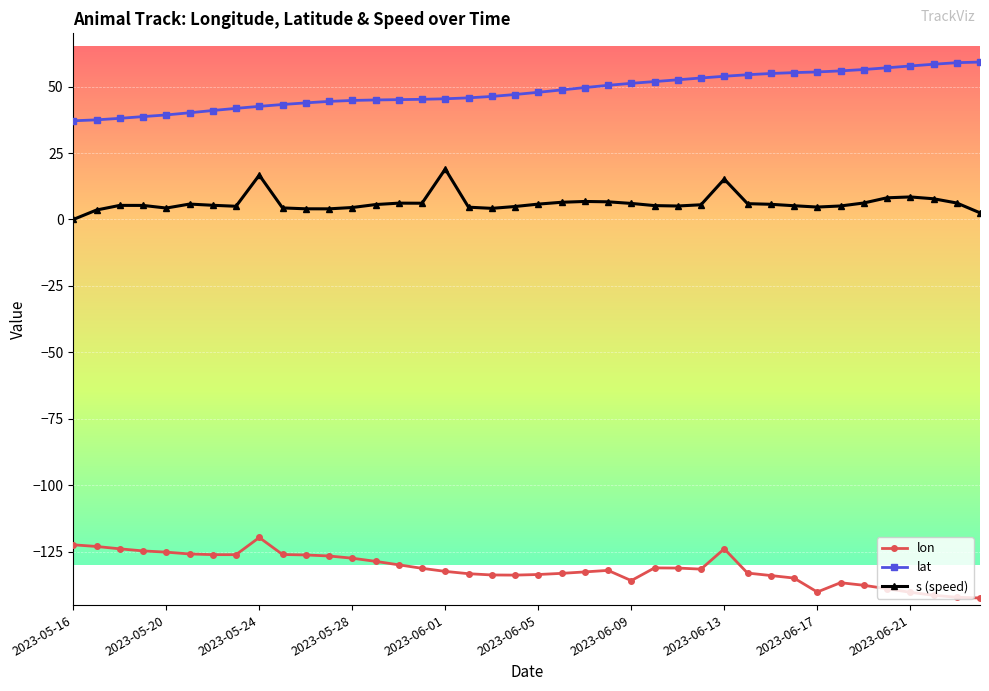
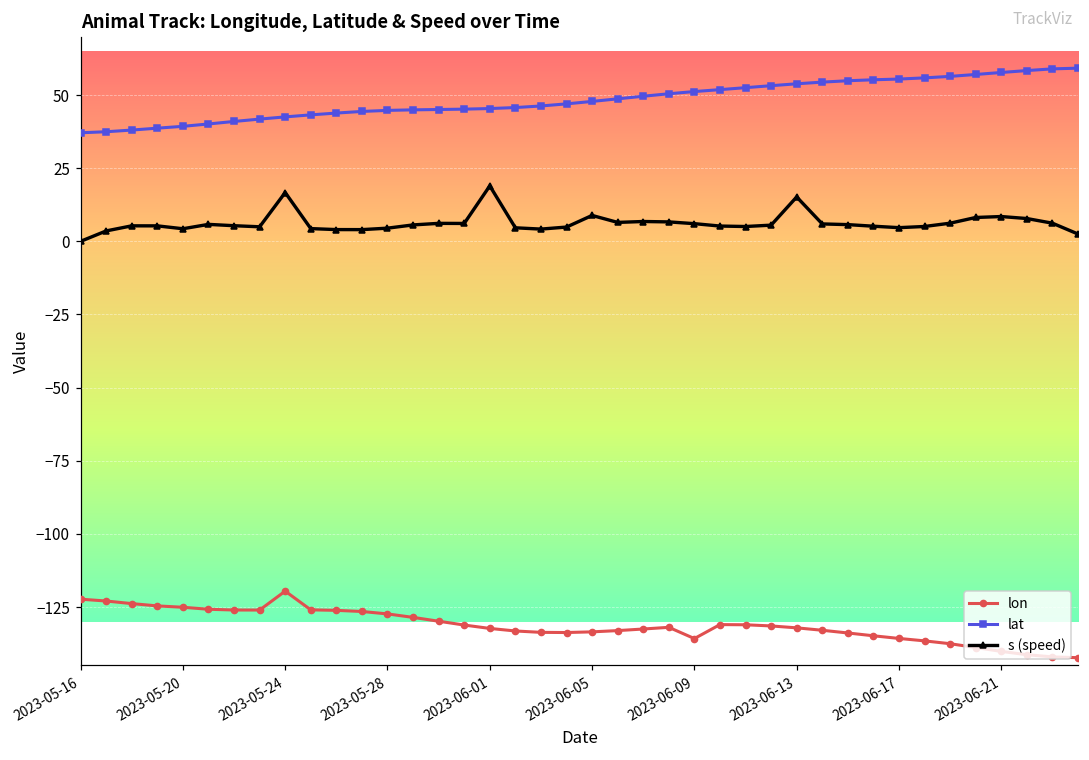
  {
    "lon": {
      "2023-05-16": -122,
      "2023-05-20": -125,
      "2023-05-24": -120,
      "2023-05-28": -127,
      "2023-06-01": -132,
      "2023-06-05": -134,
      "2023-06-09": -136,
-     "2023-06-13": -124,
-     "2023-06-17": -140
+     "2023-06-13": -132,
+     "2023-06-17": -136
    },
    "lat": {
      "2023-05-16": 37,
      "2023-05-20": 39,
      "2023-05-24": 43,
      "2023-05-28": 45,
      "2023-06-01": 45,
      "2023-06-05": 48,
      "2023-06-09": 51,
      "2023-06-13": 54,
      "2023-06-17": 55,
      "2023-06-21": 58
    },
    "s (speed)": {
      "2023-05-16": 0,
      "2023-05-20": 4,
      "2023-05-24": 17,
      "2023-05-28": 5,
      "2023-06-01": 19,
-     "2023-06-05": 6,
+     "2023-06-05": 9,
      "2023-06-09": 6,
      "2023-06-13": 15,
      "2023-06-17": 5,
      "2023-06-21": 8
    }
  }
